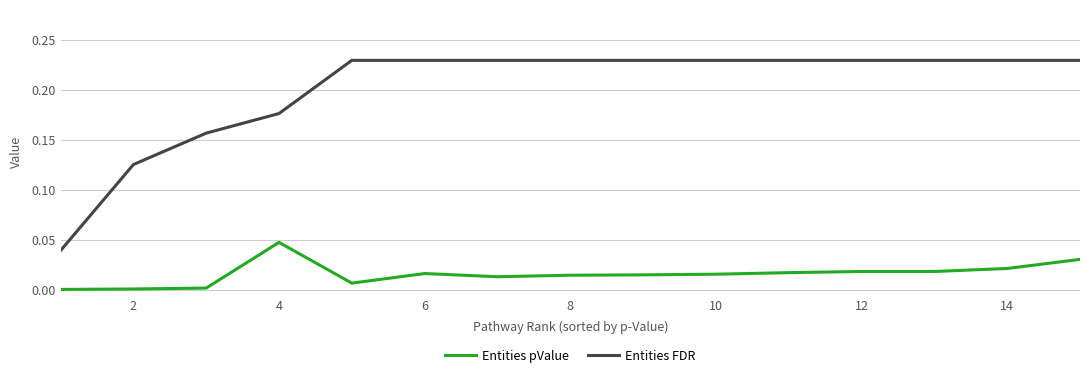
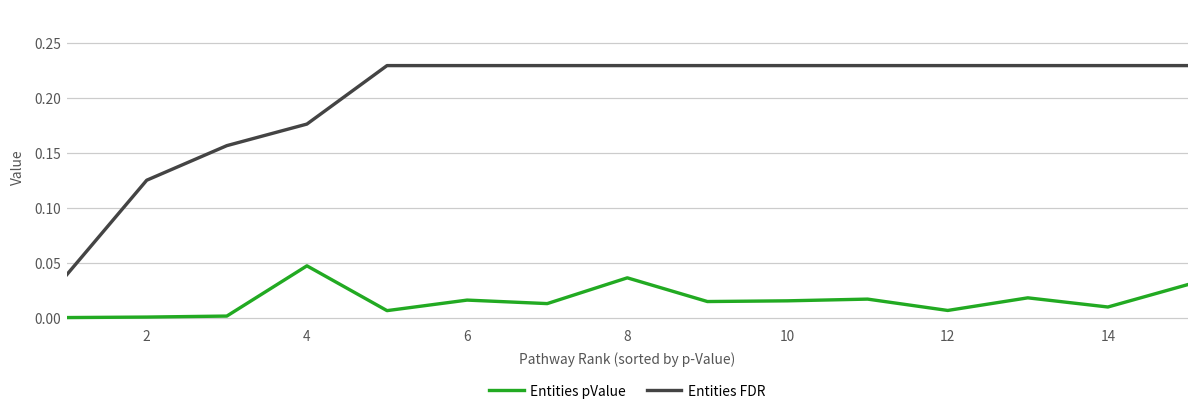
  {
    "Entities pValue": {
      "2": 0.00,
      "4": 0.05,
      "6": 0.02,
-     "8": 0.01,
+     "8": 0.04,
      "10": 0.02,
-     "12": 0.02,
-     "14": 0.02
+     "12": 0.01,
+     "14": 0.01
    },
    "Entities FDR": {
      "2": 0.13,
      "4": 0.18,
      "6": 0.23,
      "8": 0.23,
      "10": 0.23,
      "12": 0.23,
      "14": 0.23
    }
  }
